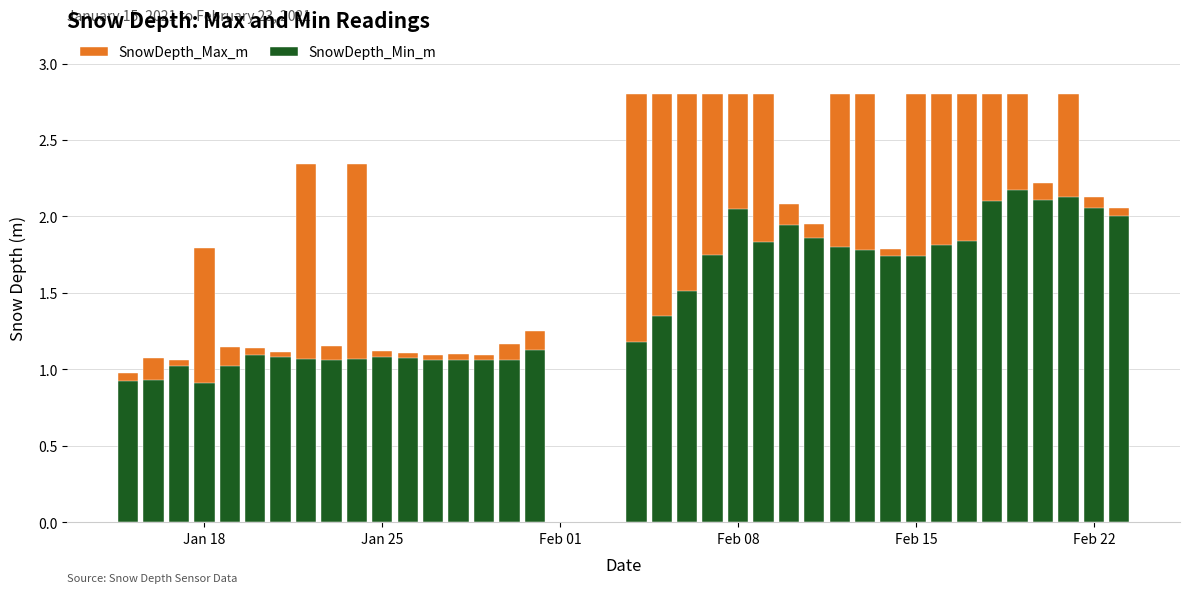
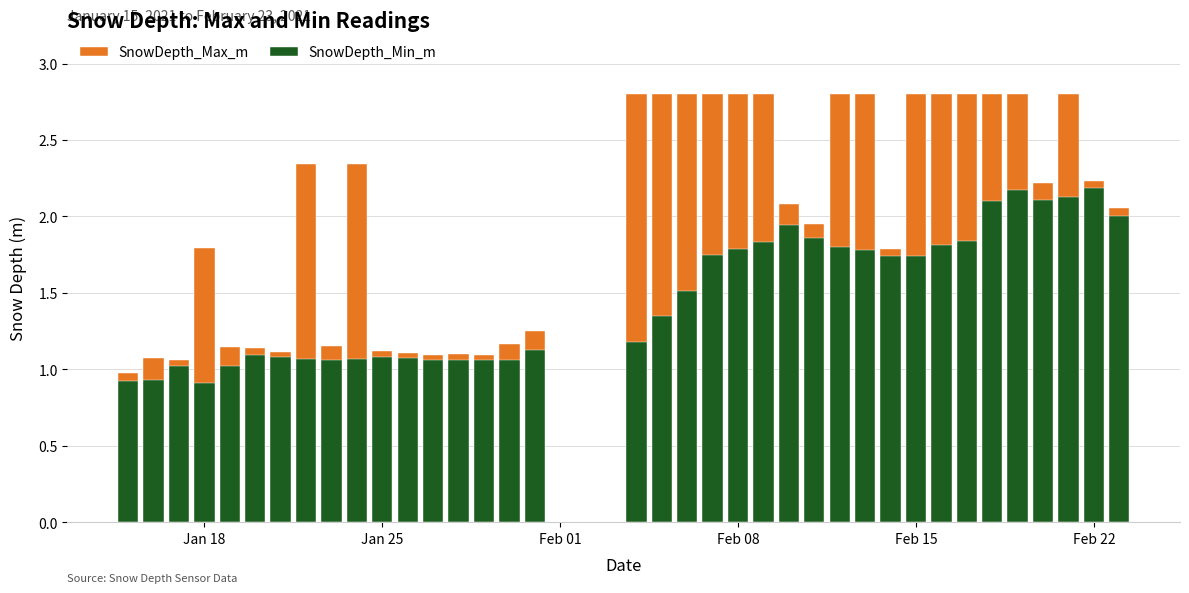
  {
    "SnowDepth_Max_m": {
      "Jan 18": 1.80,
      "Jan 25": 1.12,
      "Feb 08": 2.80,
      "Feb 15": 2.80,
-     "Feb 22": 2.13
+     "Feb 22": 2.23
    },
    "SnowDepth_Min_m": {
-     "Feb 08": 2.05,
-     "Feb 22": 2.06
+     "Feb 08": 1.78,
+     "Feb 22": 2.18
    }
  }
